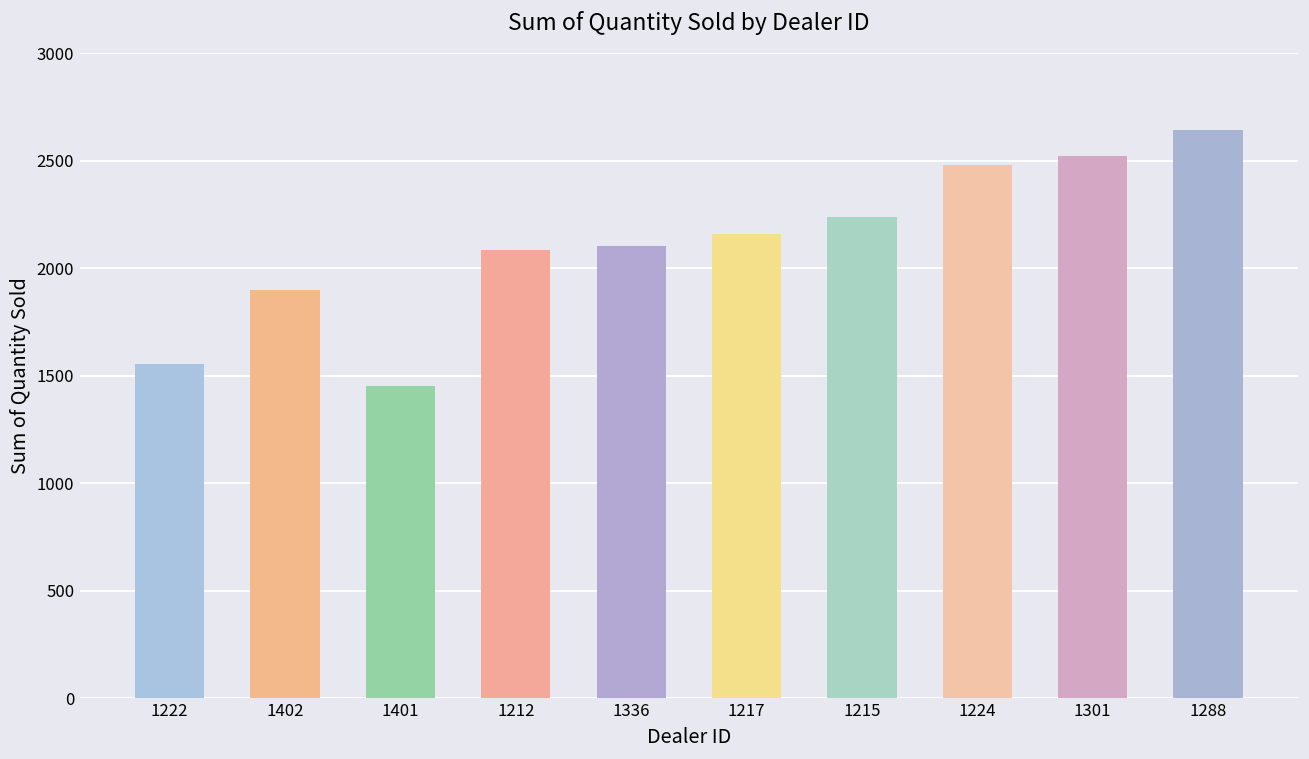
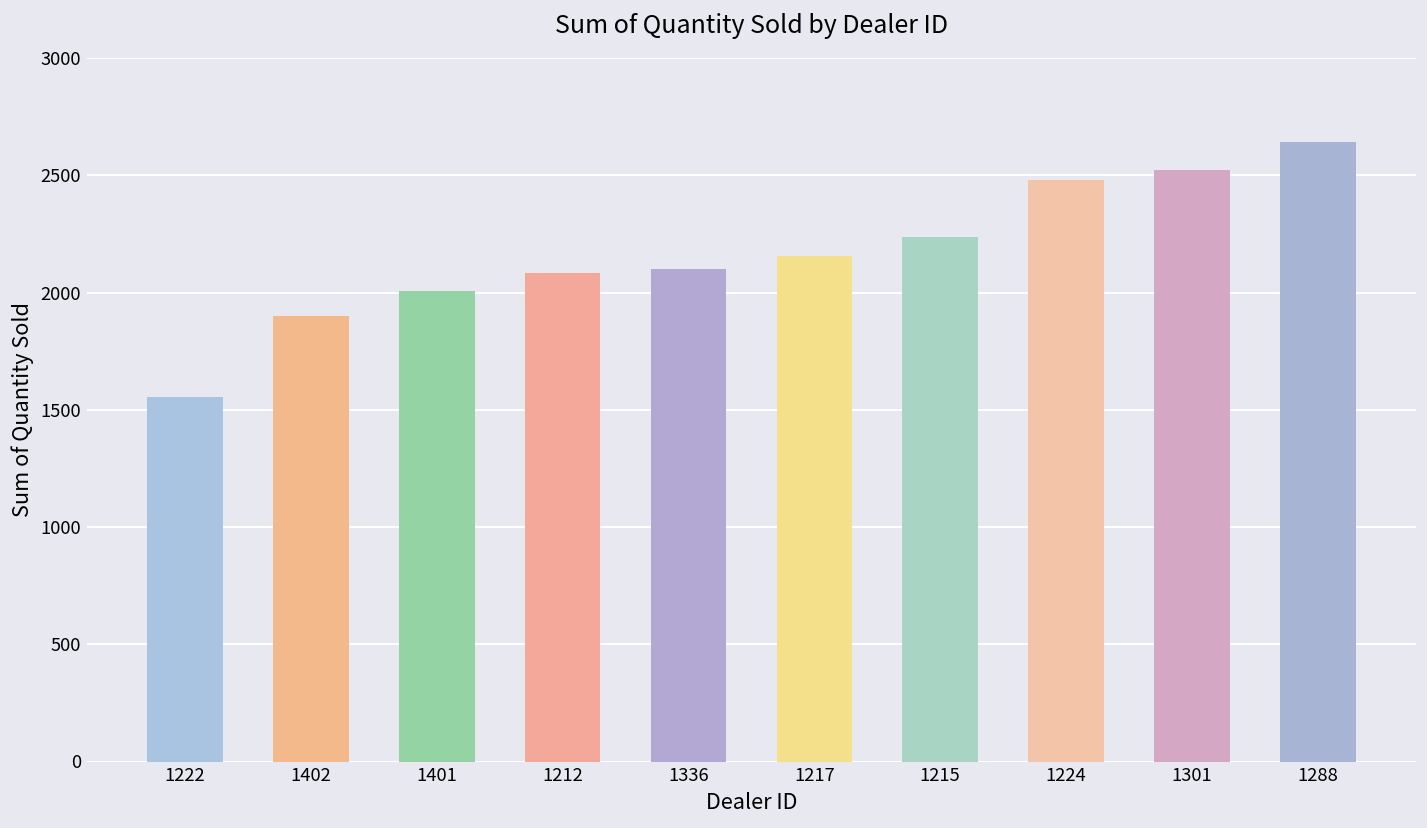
  {
    "1222": 1550,
    "1402": 1900,
-   "1401": 1450,
+   "1401": 2010,
    "1212": 2080,
    "1336": 2100,
    "1217": 2160,
    "1215": 2240,
    "1224": 2480,
    "1301": 2520,
    "1288": 2640
  }
